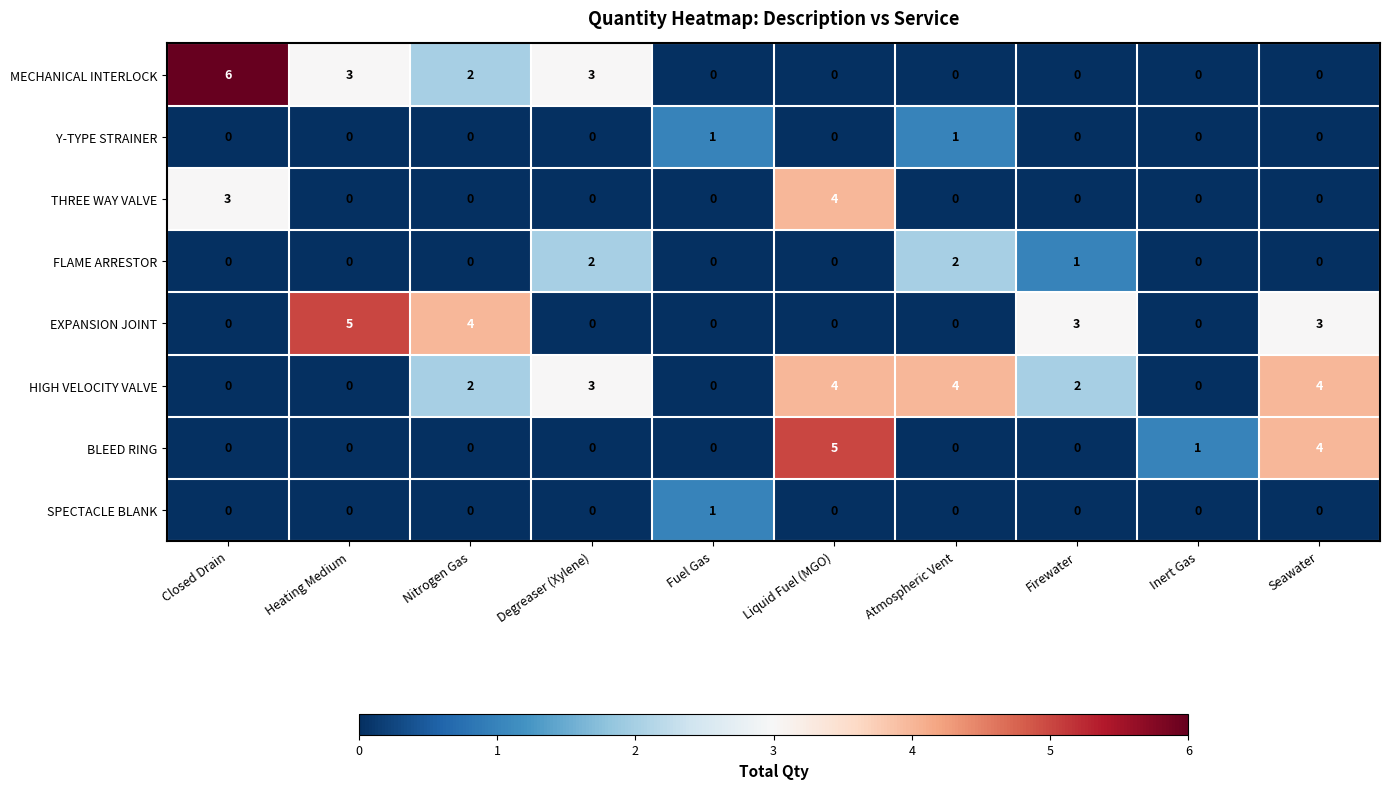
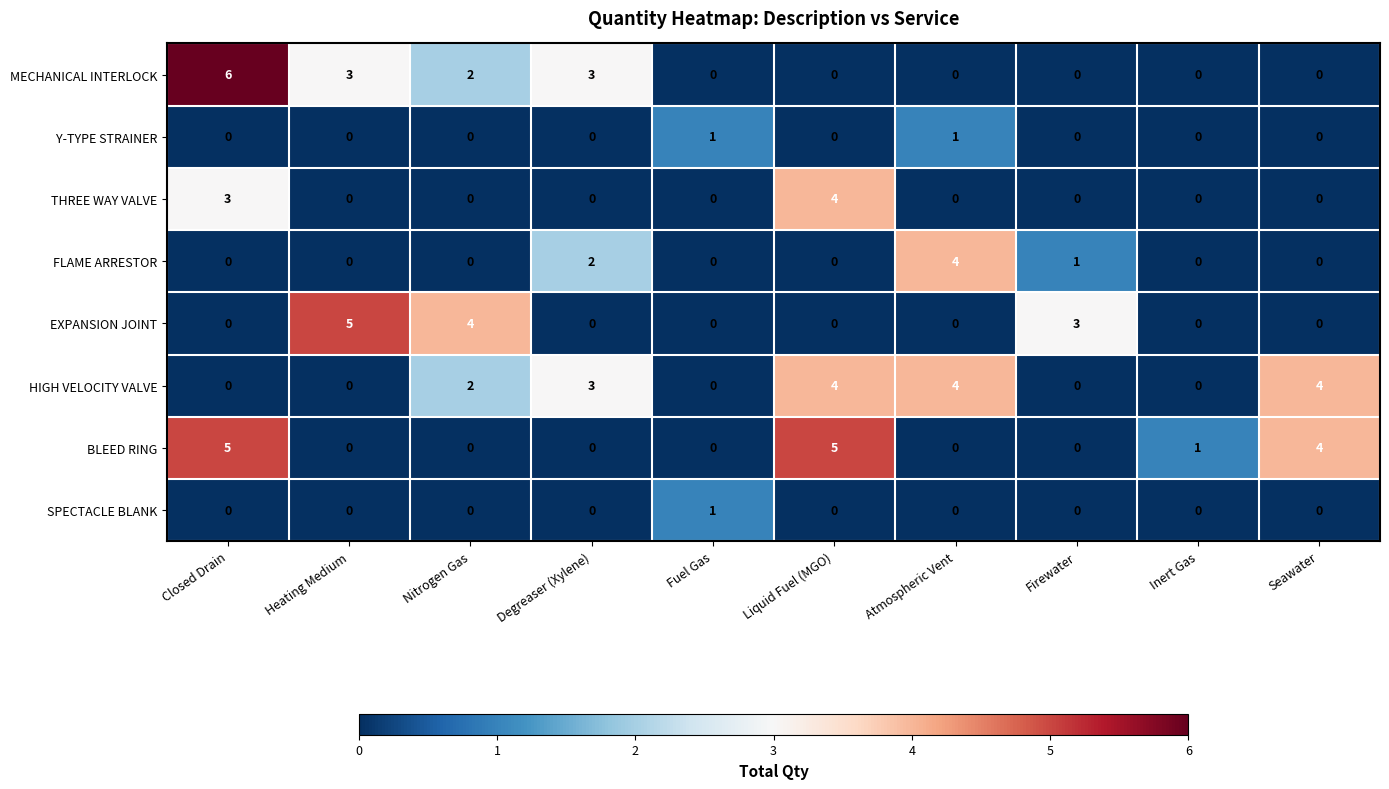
  {
    "MECHANICAL INTERLOCK": {
      "Closed Drain": 6,
      "Heating Medium": 3,
      "Nitrogen Gas": 2,
      "Degreaser (Xylene)": 3,
      "Fuel Gas": 0,
      "Liquid Fuel (MGO)": 0,
      "Atmospheric Vent": 0,
      "Firewater": 0,
      "Inert Gas": 0,
      "Seawater": 0
    },
    "Y-TYPE STRAINER": {
      "Closed Drain": 0,
      "Heating Medium": 0,
      "Nitrogen Gas": 0,
      "Degreaser (Xylene)": 0,
      "Fuel Gas": 1,
      "Liquid Fuel (MGO)": 0,
      "Atmospheric Vent": 1,
      "Firewater": 0,
      "Inert Gas": 0,
      "Seawater": 0
    },
    "THREE WAY VALVE": {
      "Closed Drain": 3,
      "Heating Medium": 0,
      "Nitrogen Gas": 0,
      "Degreaser (Xylene)": 0,
      "Fuel Gas": 0,
      "Liquid Fuel (MGO)": 4,
      "Atmospheric Vent": 0,
      "Firewater": 0,
      "Inert Gas": 0,
      "Seawater": 0
    },
    "FLAME ARRESTOR": {
      "Closed Drain": 0,
      "Heating Medium": 0,
      "Nitrogen Gas": 0,
      "Degreaser (Xylene)": 2,
      "Fuel Gas": 0,
      "Liquid Fuel (MGO)": 0,
-     "Atmospheric Vent": 2,
+     "Atmospheric Vent": 4,
      "Firewater": 1,
      "Inert Gas": 0,
      "Seawater": 0
    },
    "EXPANSION JOINT": {
      "Closed Drain": 0,
      "Heating Medium": 5,
      "Nitrogen Gas": 4,
      "Degreaser (Xylene)": 0,
      "Fuel Gas": 0,
      "Liquid Fuel (MGO)": 0,
      "Atmospheric Vent": 0,
      "Firewater": 3,
      "Inert Gas": 0,
-     "Seawater": 3
+     "Seawater": 0
    },
    "HIGH VELOCITY VALVE": {
      "Closed Drain": 0,
      "Heating Medium": 0,
      "Nitrogen Gas": 2,
      "Degreaser (Xylene)": 3,
      "Fuel Gas": 0,
      "Liquid Fuel (MGO)": 4,
      "Atmospheric Vent": 4,
-     "Firewater": 2,
+     "Firewater": 0,
      "Inert Gas": 0,
      "Seawater": 4
    },
    "BLEED RING": {
-     "Closed Drain": 0,
+     "Closed Drain": 5,
      "Heating Medium": 0,
      "Nitrogen Gas": 0,
      "Degreaser (Xylene)": 0,
      "Fuel Gas": 0,
      "Liquid Fuel (MGO)": 5,
      "Atmospheric Vent": 0,
      "Firewater": 0,
      "Inert Gas": 1,
      "Seawater": 4
    },
    "SPECTACLE BLANK": {
      "Closed Drain": 0,
      "Heating Medium": 0,
      "Nitrogen Gas": 0,
      "Degreaser (Xylene)": 0,
      "Fuel Gas": 1,
      "Liquid Fuel (MGO)": 0,
      "Atmospheric Vent": 0,
      "Firewater": 0,
      "Inert Gas": 0,
      "Seawater": 0
    }
  }
